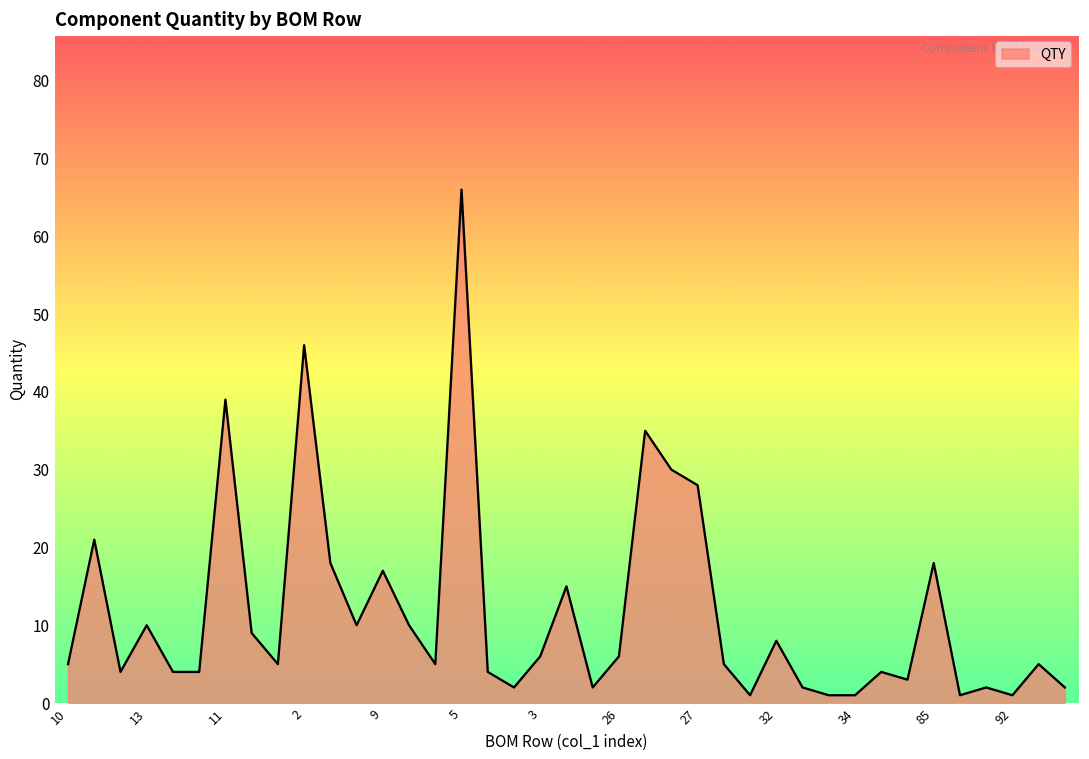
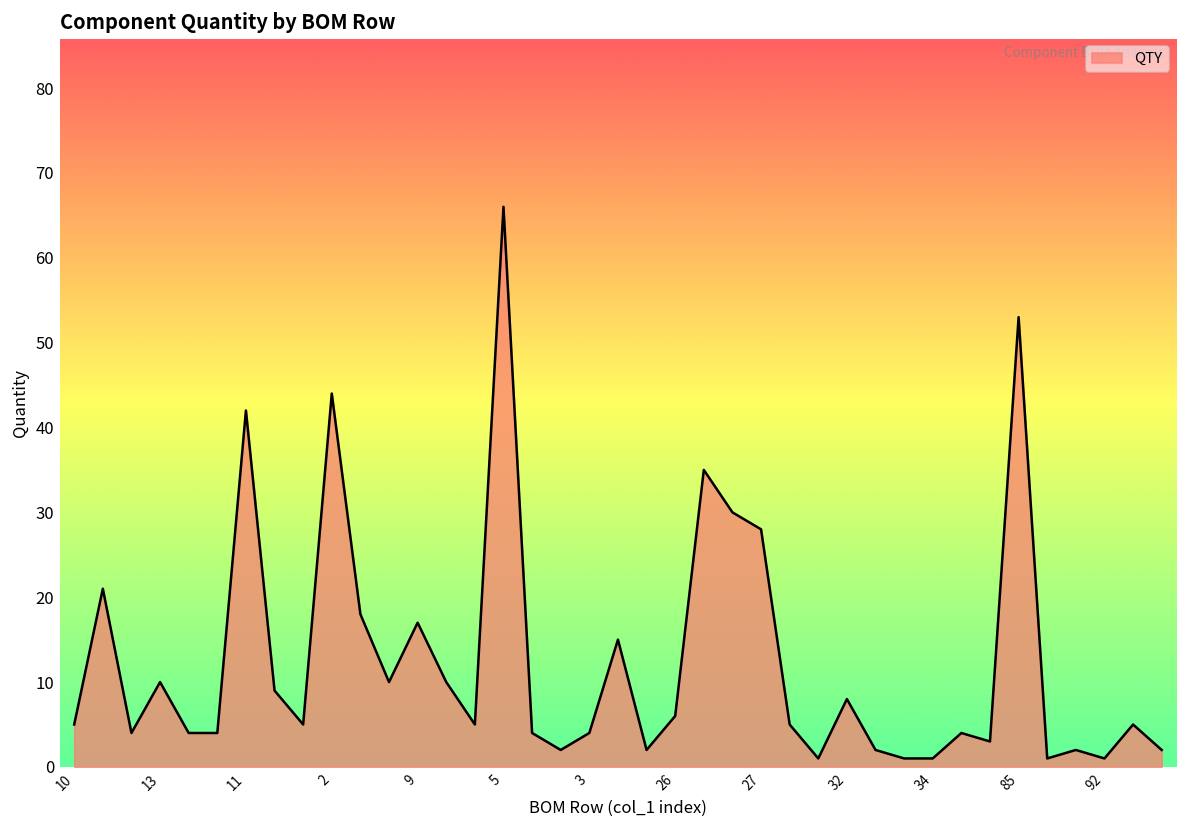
  {
    "10": 5,
    "13": 10,
-   "11": 39,
-   "2": 46,
+   "11": 42,
+   "2": 44,
    "9": 17,
    "5": 66,
-   "3": 6,
+   "3": 4,
    "26": 6,
    "27": 28,
    "32": 8,
    "34": 1,
-   "85": 18,
+   "85": 53,
    "92": 1
  }
